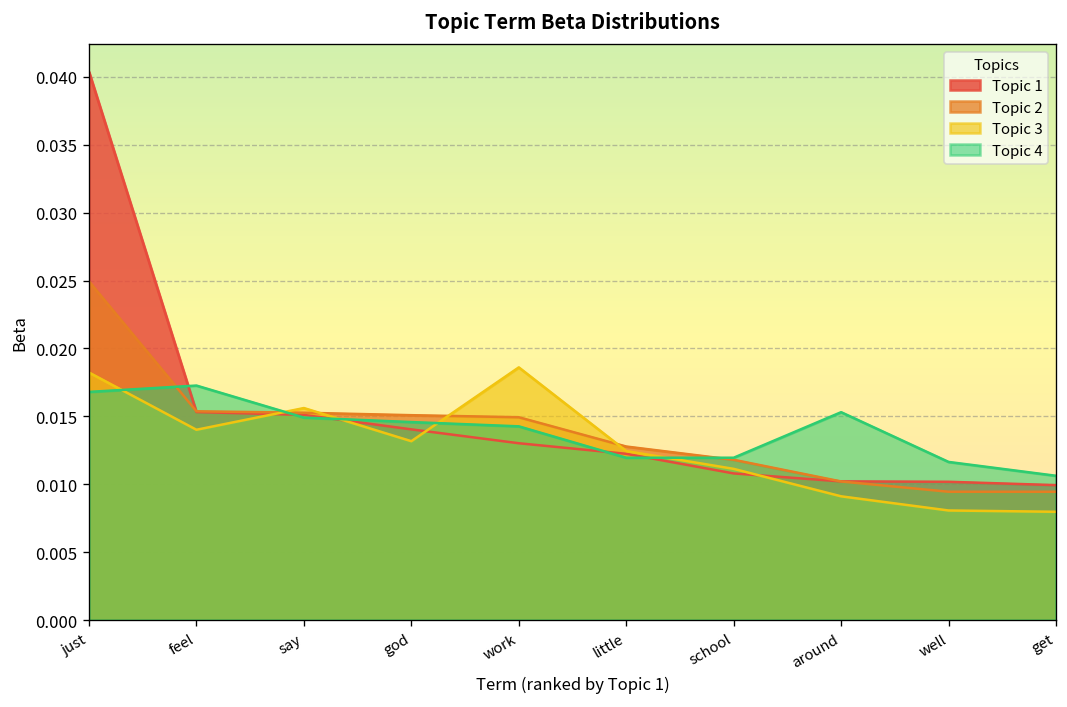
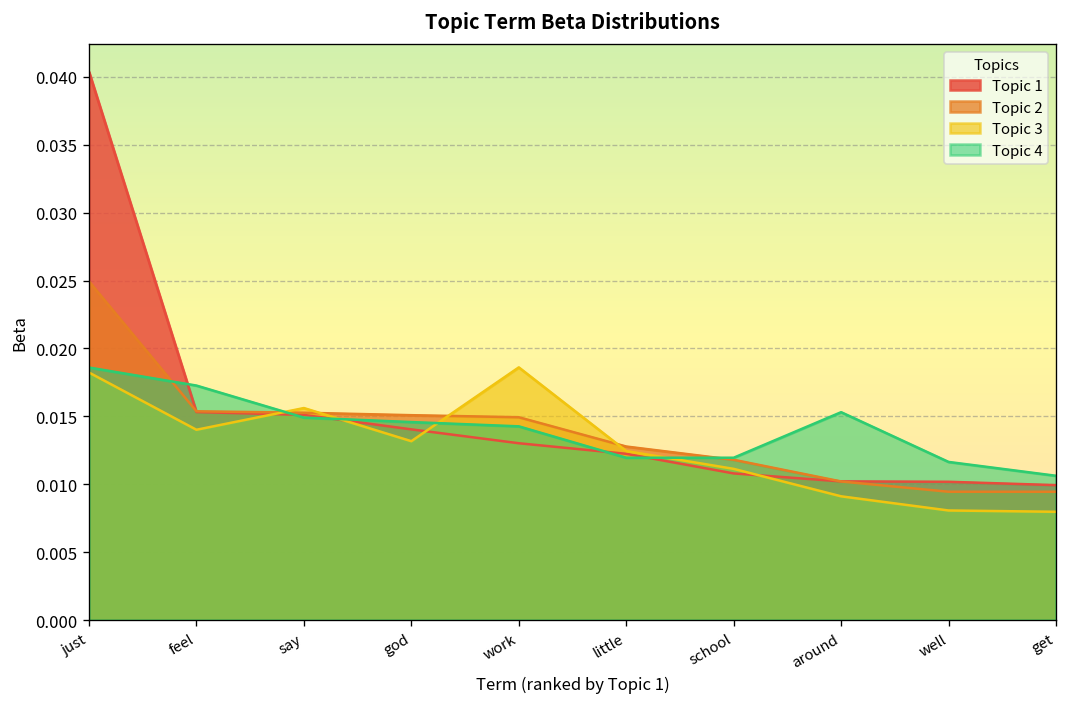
  {
    "Topic 3": {
      "just": 0.0182,
      "feel": 0.0140,
      "say": 0.0156,
      "god": 0.0132,
      "work": 0.0186,
      "school": 0.0111,
      "around": 0.0091,
      "well": 0.0081,
      "get": 0.0080
    },
    "Topic 4": {
-     "just": 0.0168,
+     "just": 0.0186,
      "feel": 0.0173,
      "god": 0.0146,
      "work": 0.0143,
      "little": 0.0120,
      "around": 0.0153,
      "well": 0.0116,
      "get": 0.0106
    }
  }
